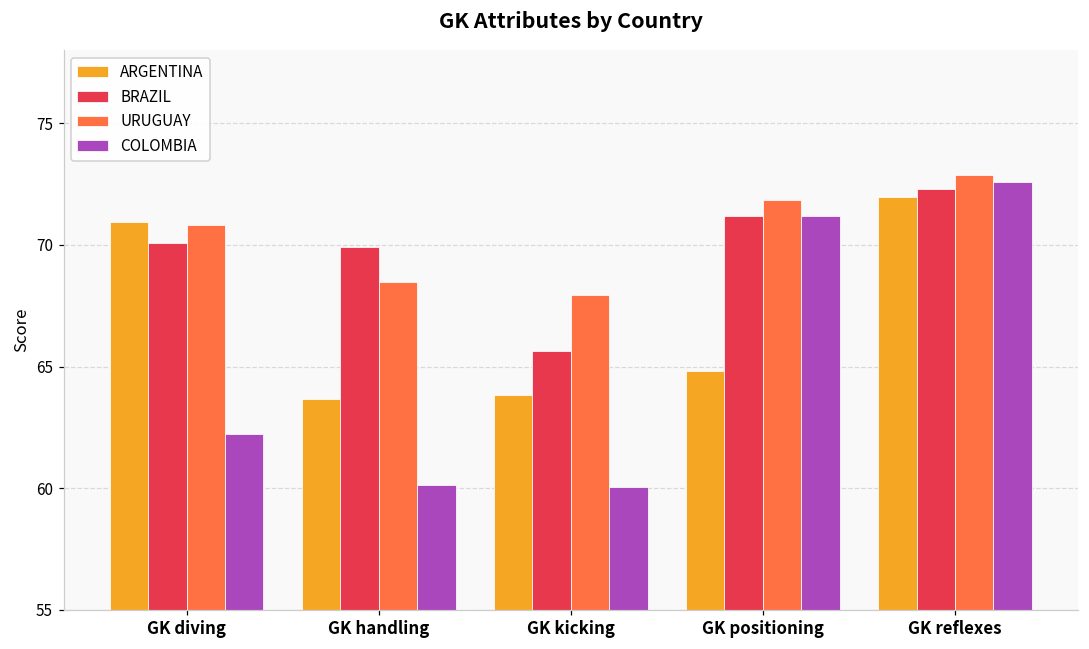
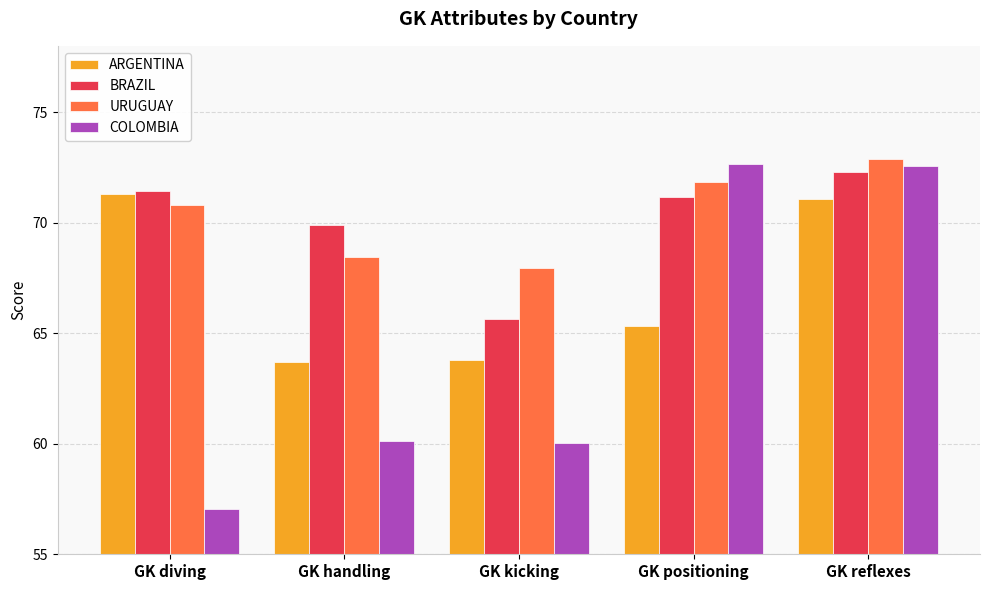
  {
    "ARGENTINA": {
-     "GK diving": 70.9,
+     "GK diving": 71.3,
      "GK handling": 63.7,
      "GK kicking": 63.8,
-     "GK positioning": 64.8,
-     "GK reflexes": 72.0
+     "GK positioning": 65.3,
+     "GK reflexes": 71.1
    },
    "BRAZIL": {
-     "GK diving": 70.1,
+     "GK diving": 71.4,
      "GK handling": 69.9,
      "GK kicking": 65.7,
      "GK positioning": 71.2,
      "GK reflexes": 72.3
    },
    "URUGUAY": {
      "GK diving": 70.8,
      "GK handling": 68.5,
      "GK kicking": 67.9,
      "GK positioning": 71.8,
      "GK reflexes": 72.9
    },
    "COLOMBIA": {
-     "GK diving": 62.2,
+     "GK diving": 57.0,
      "GK handling": 60.1,
      "GK kicking": 60.0,
-     "GK positioning": 71.2,
+     "GK positioning": 72.6,
      "GK reflexes": 72.6
    }
  }
